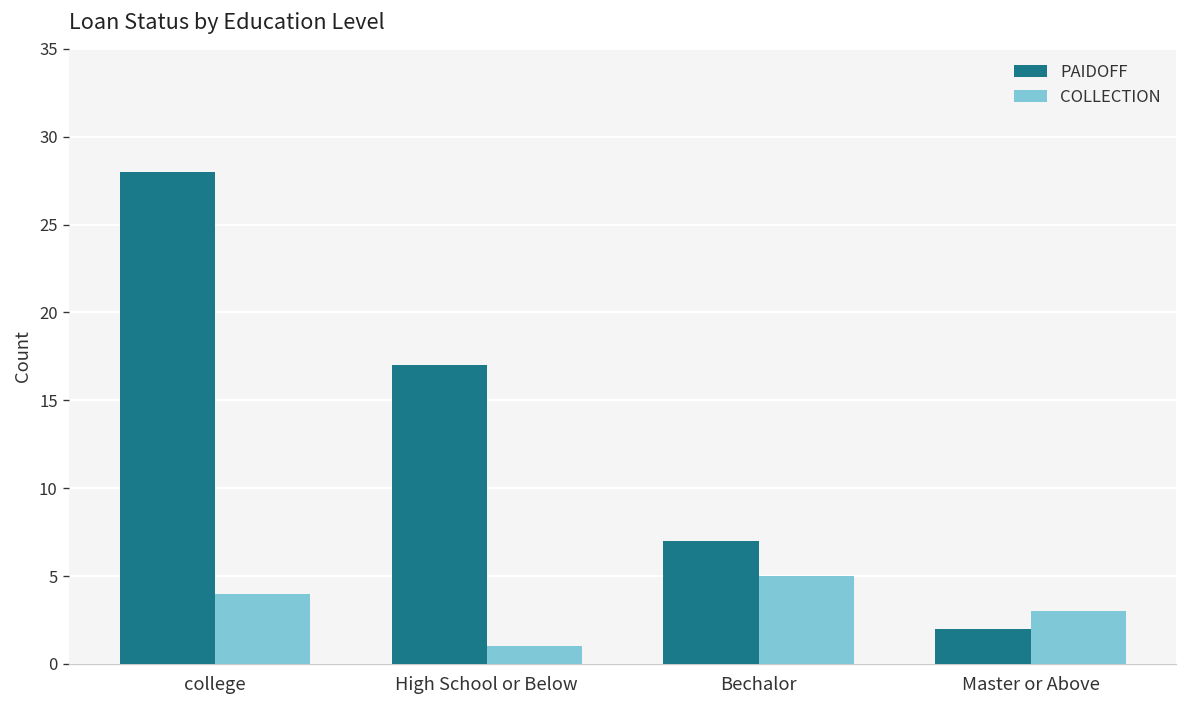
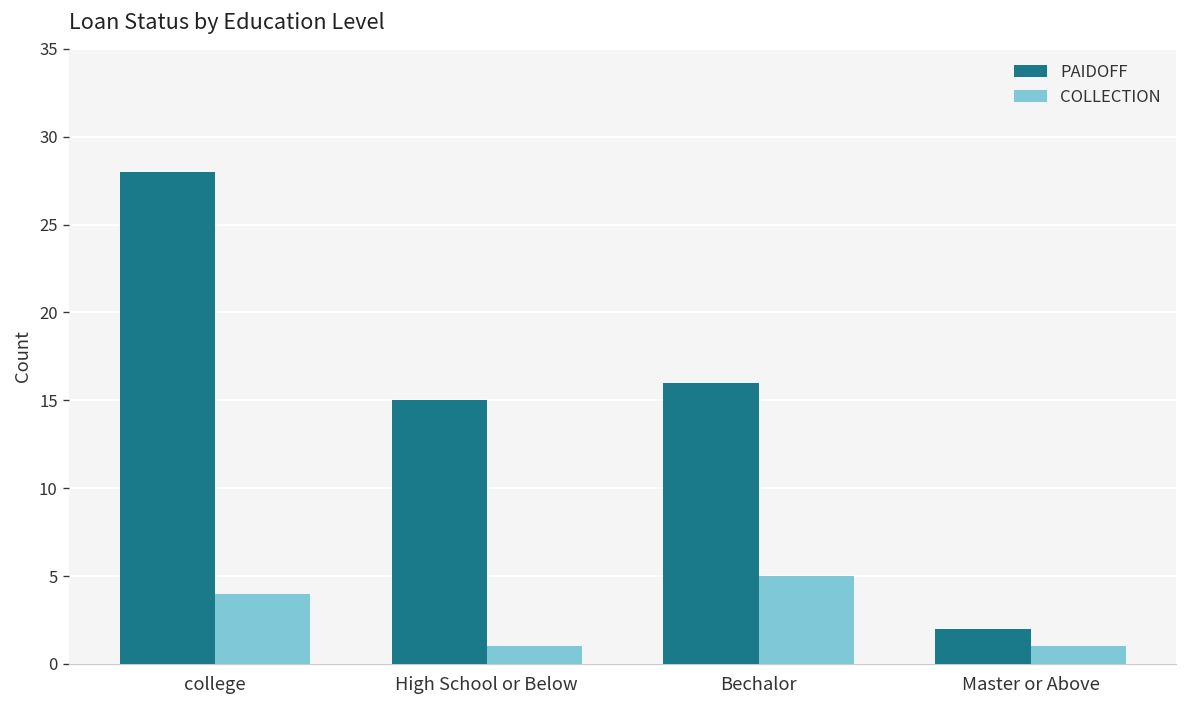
  {
    "PAIDOFF": {
      "college": 28,
-     "High School or Below": 17,
-     "Bechalor": 7,
+     "High School or Below": 15,
+     "Bechalor": 16,
      "Master or Above": 2
    },
    "COLLECTION": {
      "college": 4,
      "High School or Below": 1,
      "Bechalor": 5,
-     "Master or Above": 3
+     "Master or Above": 1
    }
  }
